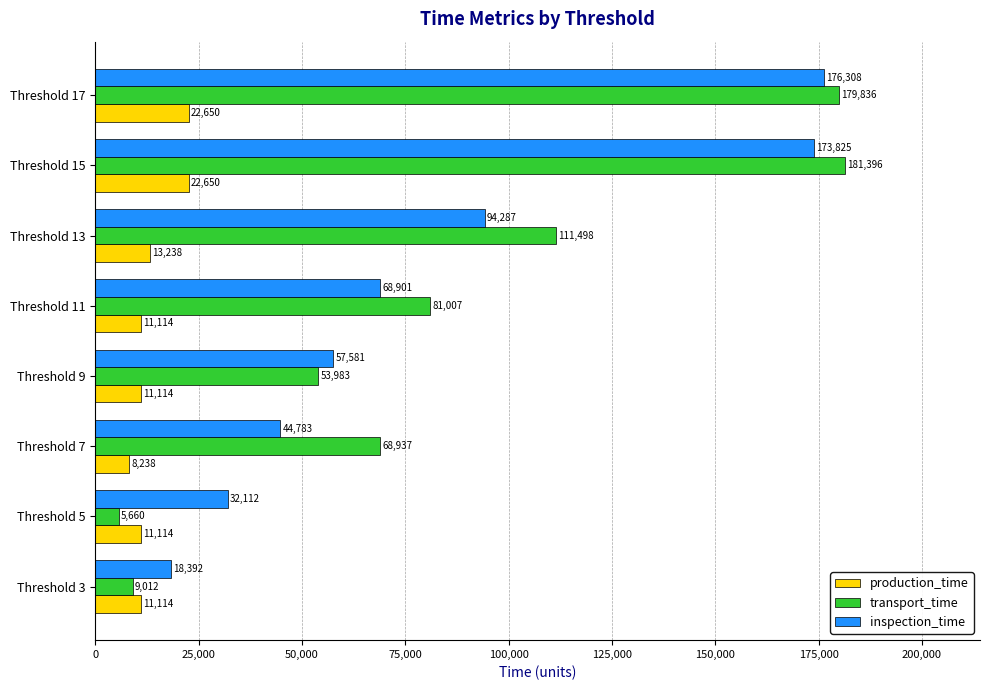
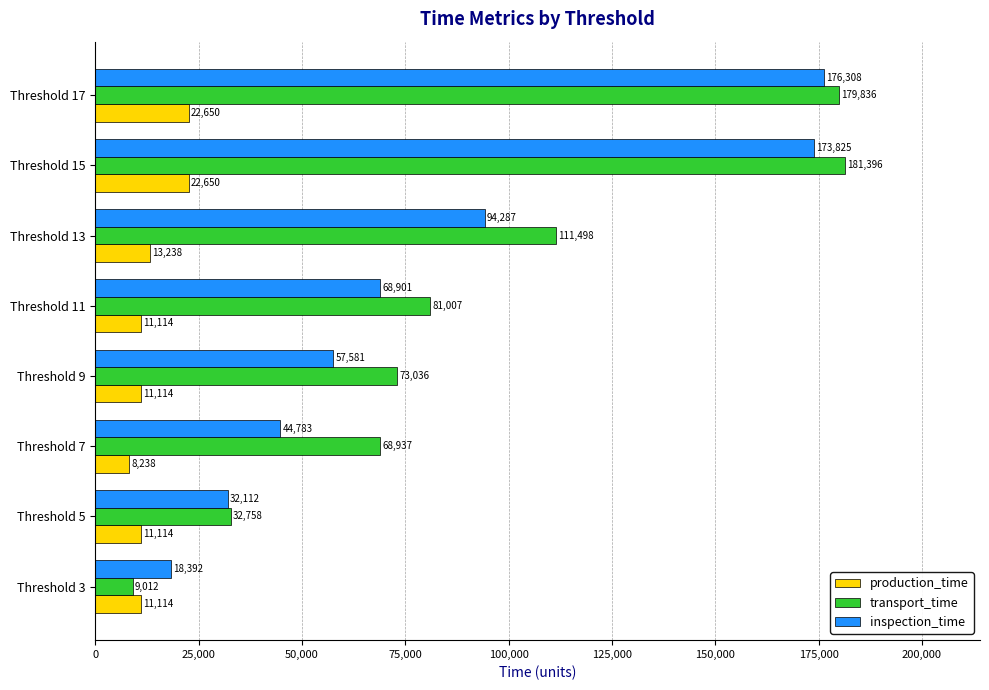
  {
    "production_time": {
      "Threshold 17": "22,650",
      "Threshold 15": "22,650",
      "Threshold 13": "13,238",
      "Threshold 11": "11,114",
      "Threshold 9": "11,114",
      "Threshold 7": "8,238",
      "Threshold 5": "11,114",
      "Threshold 3": "11,114"
    },
    "transport_time": {
      "Threshold 17": "179,836",
      "Threshold 15": "181,396",
      "Threshold 13": "111,498",
      "Threshold 11": "81,007",
-     "Threshold 9": "53,983",
+     "Threshold 9": "73,036",
      "Threshold 7": "68,937",
-     "Threshold 5": "5,660",
+     "Threshold 5": "32,758",
      "Threshold 3": "9,012"
    },
    "inspection_time": {
      "Threshold 17": "176,308",
      "Threshold 15": "173,825",
      "Threshold 13": "94,287",
      "Threshold 11": "68,901",
      "Threshold 9": "57,581",
      "Threshold 7": "44,783",
      "Threshold 5": "32,112",
      "Threshold 3": "18,392"
    }
  }
